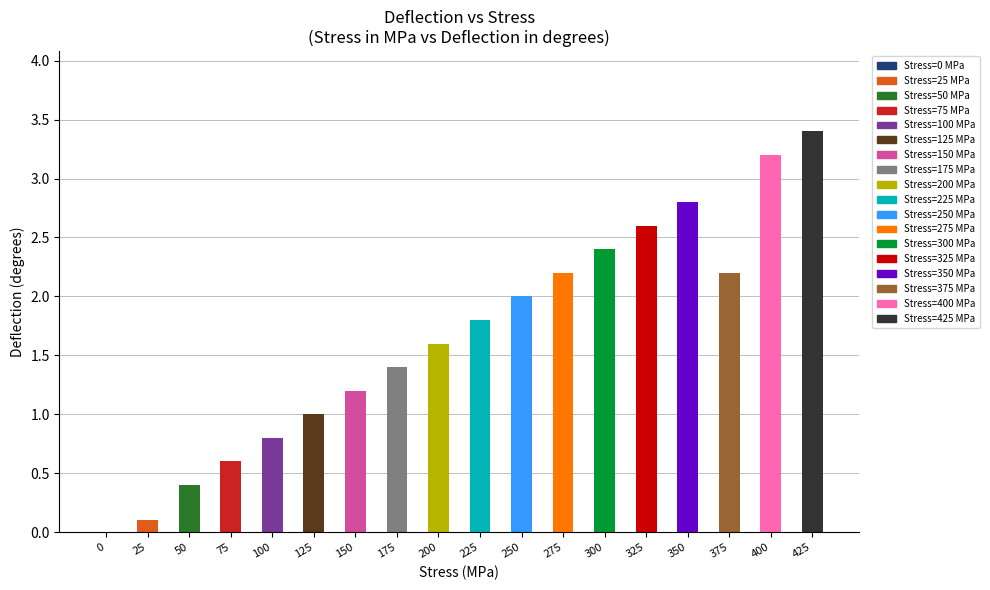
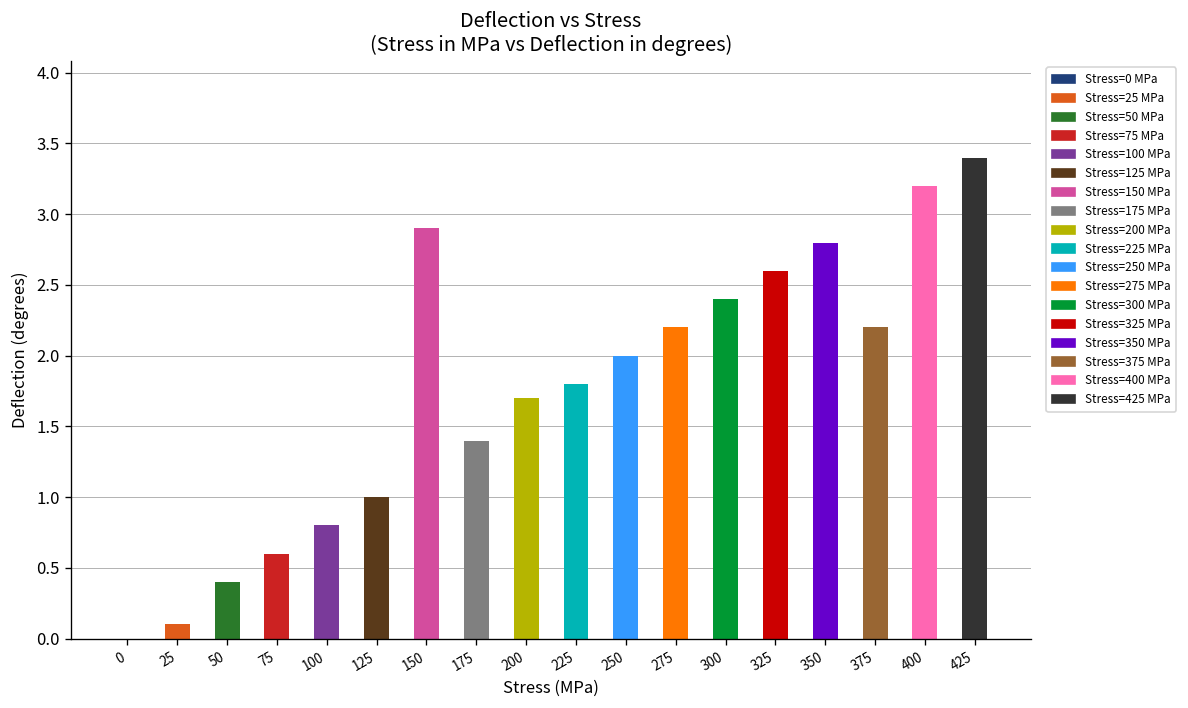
  {
    "0": 0.0,
    "25": 0.1,
    "50": 0.4,
    "75": 0.6,
    "100": 0.8,
    "125": 1.0,
-   "150": 1.2,
+   "150": 2.9,
    "175": 1.4,
-   "200": 1.6,
+   "200": 1.7,
    "225": 1.8,
    "250": 2.0,
    "275": 2.2,
    "300": 2.4,
    "325": 2.6,
    "350": 2.8,
    "375": 2.2,
    "400": 3.2,
    "425": 3.4
  }
